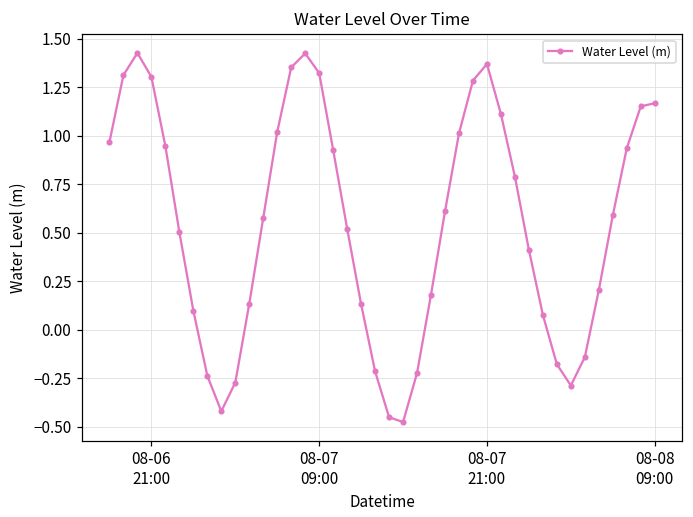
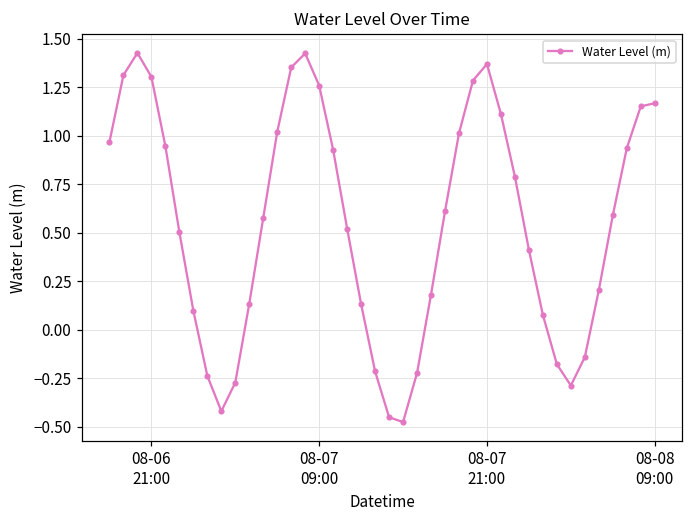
  {
    "08-06 21:00": 1.30,
-   "08-07 09:00": 1.32,
+   "08-07 09:00": 1.26,
    "08-07 21:00": 1.37,
    "08-08 09:00": 1.17
  }
